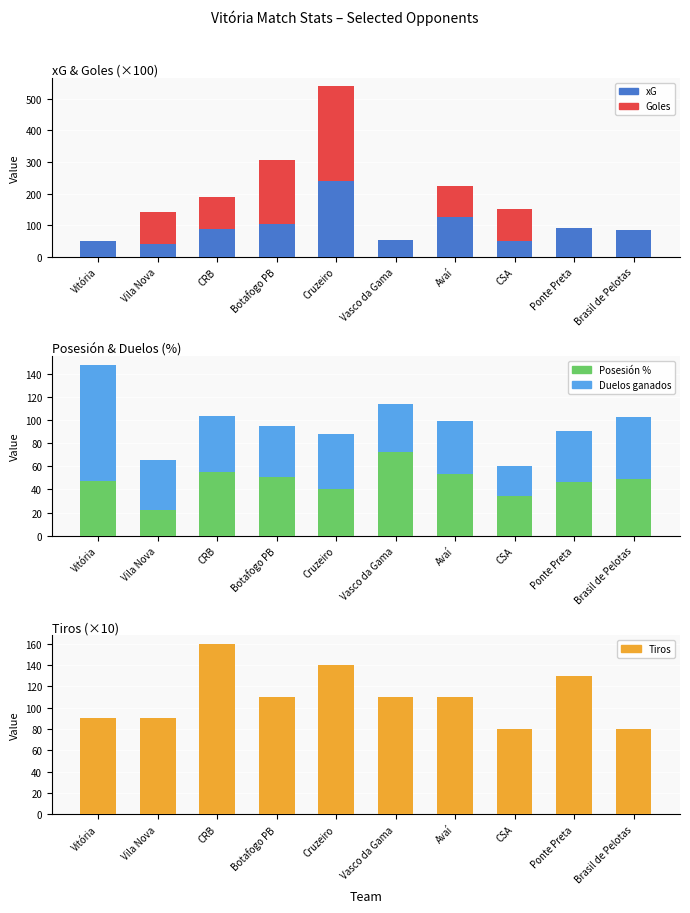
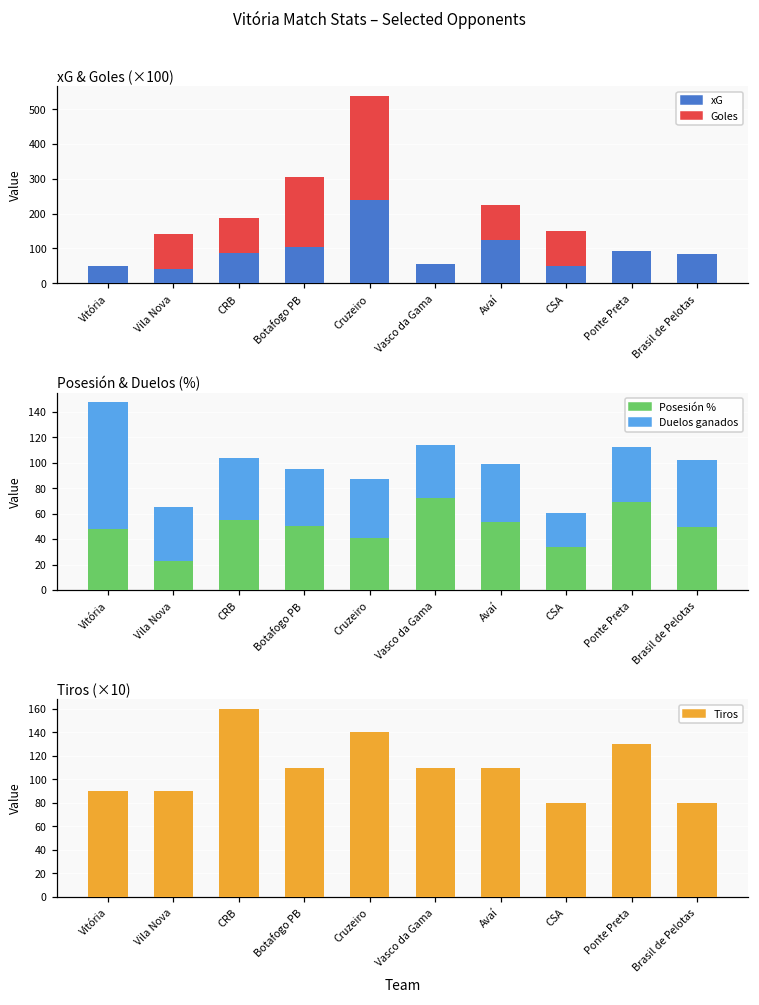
  {
    "xG & Goles (×100)": {
      "xG": {
        "Vitória": 50,
        "Vila Nova": 40,
        "CRB": 90,
        "Botafogo PB": 110,
        "Cruzeiro": 240,
        "Vasco da Gama": 50,
        "Avaí": 130,
        "CSA": 50,
        "Ponte Preta": 90,
        "Brasil de Pelotas": 90
      },
      "Goles": {
        "Vitória": 0,
        "Vila Nova": 100,
        "CRB": 100,
        "Botafogo PB": 200,
        "Cruzeiro": 300,
        "Vasco da Gama": 0,
        "Avaí": 100,
        "CSA": 100,
        "Ponte Preta": 0,
        "Brasil de Pelotas": 0
      }
    },
    "Posesión & Duelos (%)": {
      "Posesión %": {
        "Vitória": 48,
        "Vila Nova": 23,
        "CRB": 55,
        "Botafogo PB": 50,
        "Cruzeiro": 41,
        "Vasco da Gama": 72,
        "Avaí": 53,
        "CSA": 34,
-       "Ponte Preta": 47,
+       "Ponte Preta": 69,
        "Brasil de Pelotas": 49
      },
      "Duelos ganados": {
        "Vitória": 100,
        "Vila Nova": 43,
        "CRB": 48,
        "Botafogo PB": 45,
        "Cruzeiro": 47,
        "Vasco da Gama": 42,
        "Avaí": 46,
        "CSA": 26,
        "Ponte Preta": 44,
        "Brasil de Pelotas": 53
      }
    },
    "Tiros (×10)": {
      "Vitória": 90,
      "Vila Nova": 90,
      "CRB": 160,
      "Botafogo PB": 110,
      "Cruzeiro": 140,
      "Vasco da Gama": 110,
      "Avaí": 110,
      "CSA": 80,
      "Ponte Preta": 130,
      "Brasil de Pelotas": 80
    }
  }
